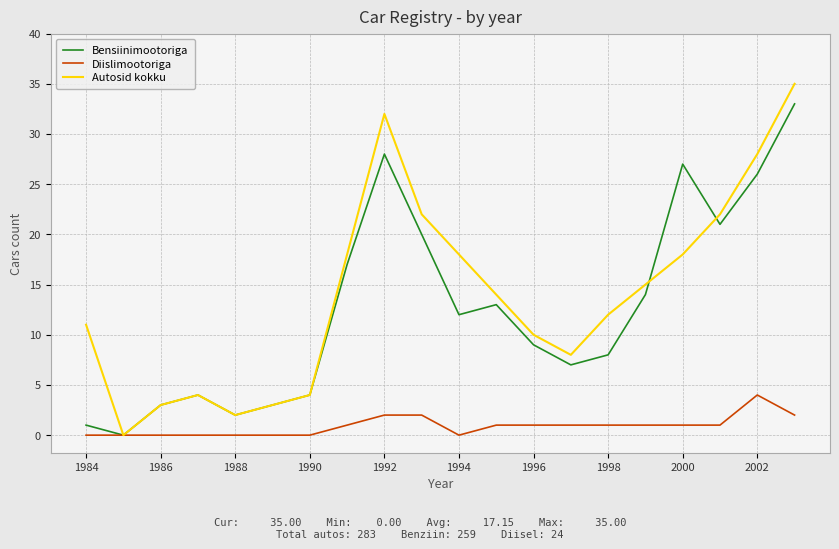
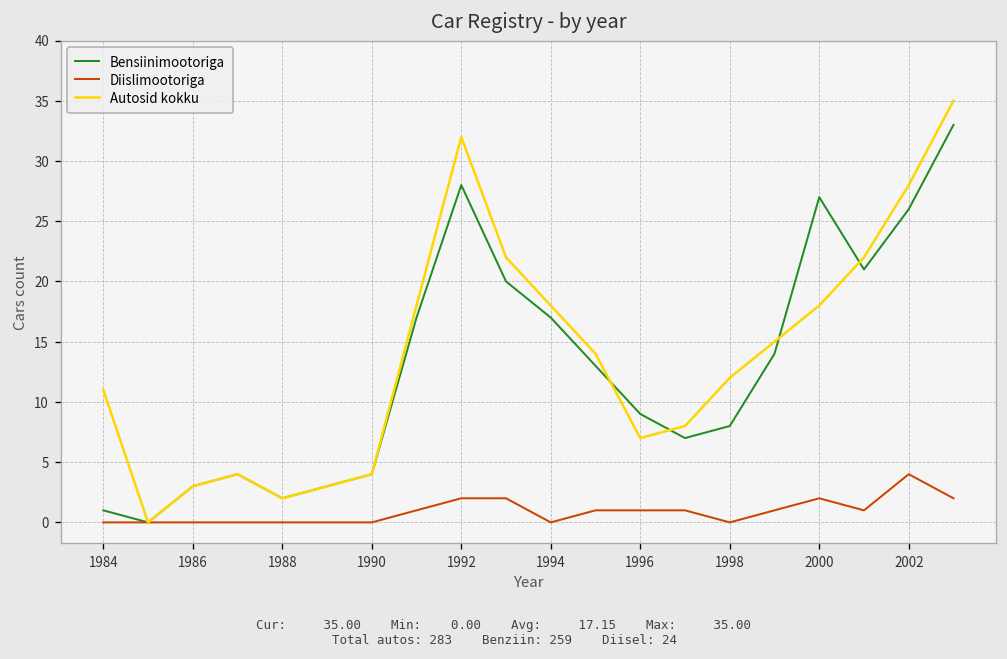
  {
    "Bensiinimootoriga": {
      "1984": 1,
      "1992": 28,
-     "1994": 12,
+     "1994": 17,
      "1996": 9,
      "1998": 8,
      "2000": 27,
      "2002": 26
    },
    "Diislimootoriga": {
      "1984": 0,
      "1986": 0,
      "1988": 0,
      "1990": 0,
      "1992": 2,
      "1994": 0,
      "1996": 1,
-     "1998": 1,
-     "2000": 1,
+     "1998": 0,
+     "2000": 2,
      "2002": 4
    },
    "Autosid kokku": {
      "1984": 11,
      "1992": 32,
      "1994": 18,
-     "1996": 10,
+     "1996": 7,
      "1998": 12,
      "2000": 18,
      "2002": 28
    }
  }
